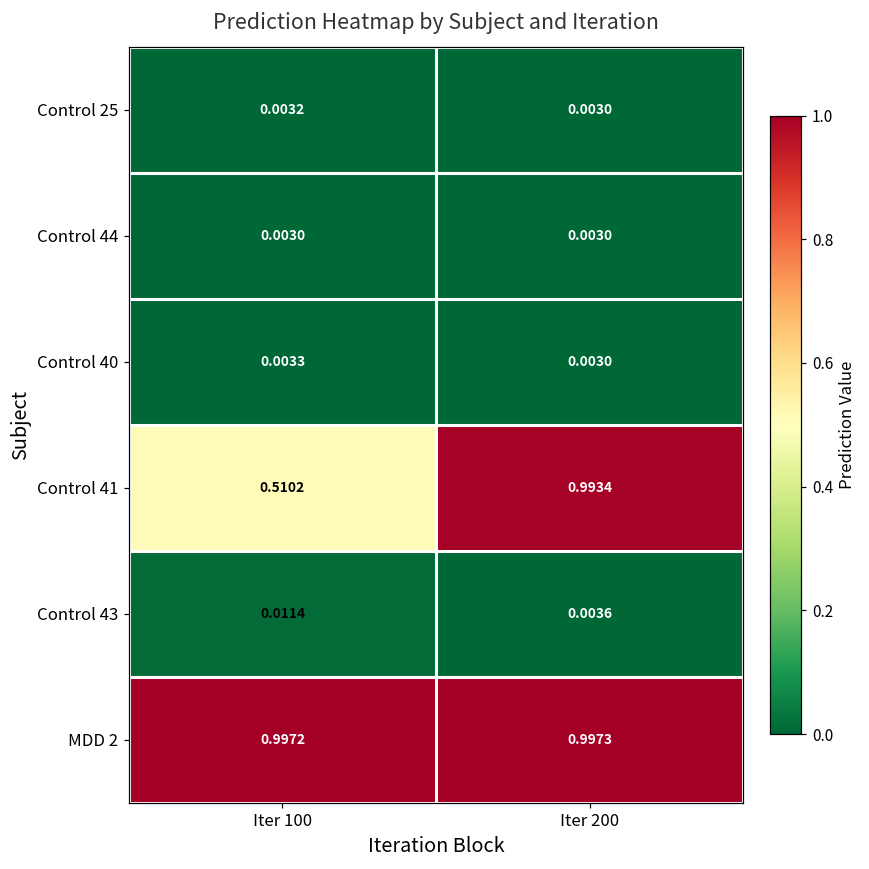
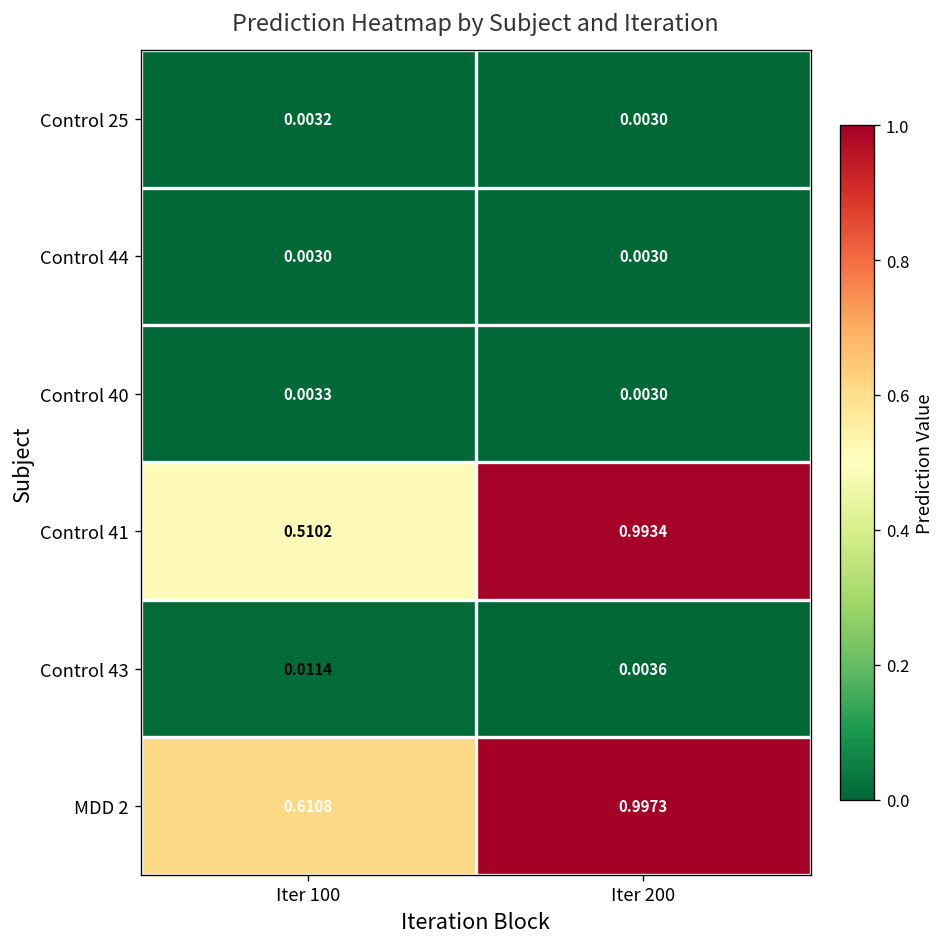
  {
    "Control 25": {
      "Iter 100": 0.0032,
      "Iter 200": 0.0030
    },
    "Control 44": {
      "Iter 100": 0.0030,
      "Iter 200": 0.0030
    },
    "Control 40": {
      "Iter 100": 0.0033,
      "Iter 200": 0.0030
    },
    "Control 41": {
      "Iter 100": 0.5102,
      "Iter 200": 0.9934
    },
    "Control 43": {
      "Iter 100": 0.0114,
      "Iter 200": 0.0036
    },
    "MDD 2": {
-     "Iter 100": 0.9972,
+     "Iter 100": 0.6108,
      "Iter 200": 0.9973
    }
  }
